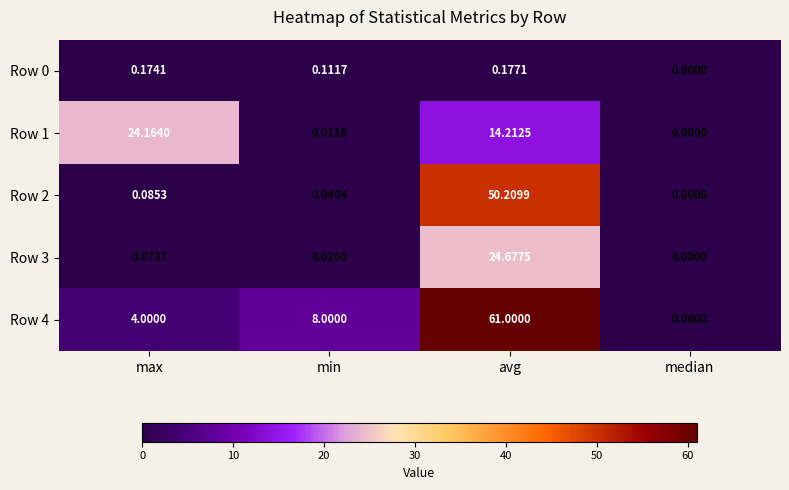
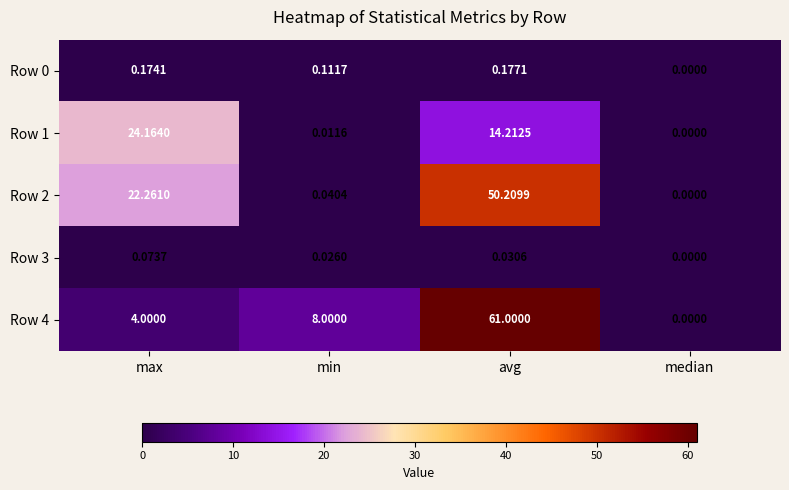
  {
    "Row 0": {
      "max": 0.1741,
      "min": 0.1117,
      "avg": 0.1771,
      "median": 0.0000
    },
    "Row 1": {
      "max": 24.1640,
      "min": 0.0116,
      "avg": 14.2125,
      "median": 0.0000
    },
    "Row 2": {
-     "max": 0.0853,
+     "max": 22.2610,
      "min": 0.0404,
      "avg": 50.2099,
      "median": 0.0000
    },
    "Row 3": {
      "max": 0.0737,
      "min": 0.0260,
-     "avg": 24.6775,
+     "avg": 0.0306,
      "median": 0.0000
    },
    "Row 4": {
      "max": 4.0000,
      "min": 8.0000,
      "avg": 61.0000,
      "median": 0.0000
    }
  }
